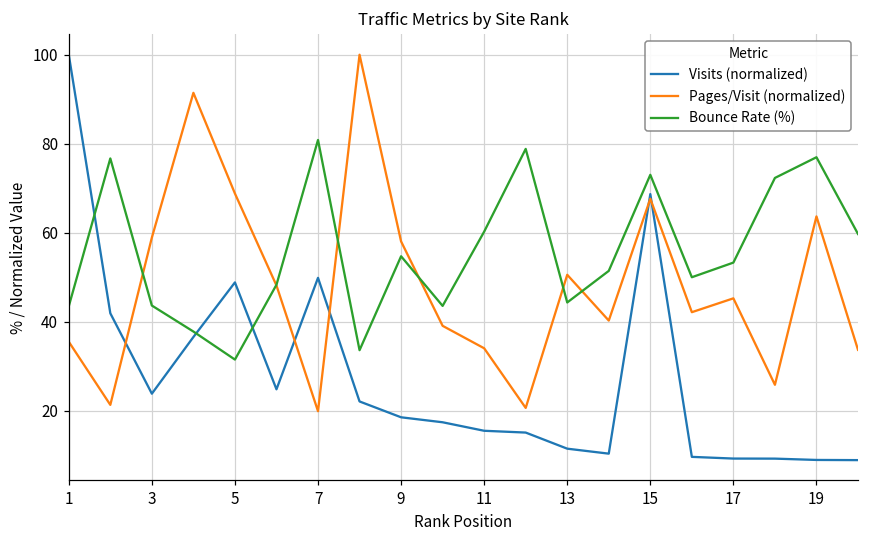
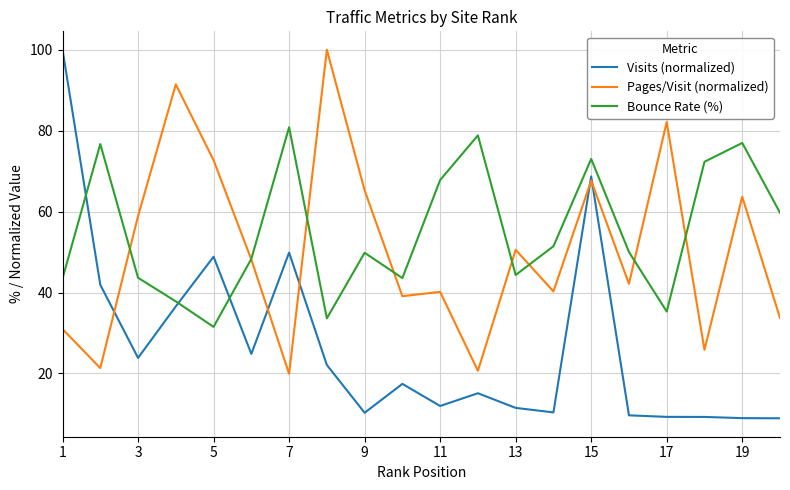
  {
    "Visits (normalized)": {
      "1": 100,
      "3": 24,
      "5": 49,
      "7": 50,
-     "9": 19,
-     "11": 16,
+     "9": 10,
+     "11": 12,
      "13": 11,
      "15": 69,
      "17": 9,
      "19": 9
    },
    "Pages/Visit (normalized)": {
-     "1": 36,
+     "1": 31,
      "3": 59,
-     "5": 69,
+     "5": 73,
      "7": 20,
-     "9": 58,
-     "11": 34,
+     "9": 65,
+     "11": 40,
      "13": 51,
      "15": 68,
-     "17": 45,
+     "17": 82,
      "19": 64
    },
    "Bounce Rate (%)": {
      "1": 43,
      "3": 44,
      "5": 32,
      "7": 81,
-     "9": 55,
-     "11": 60,
+     "9": 50,
+     "11": 68,
      "13": 44,
      "15": 73,
-     "17": 53,
+     "17": 35,
      "19": 77
    }
  }
